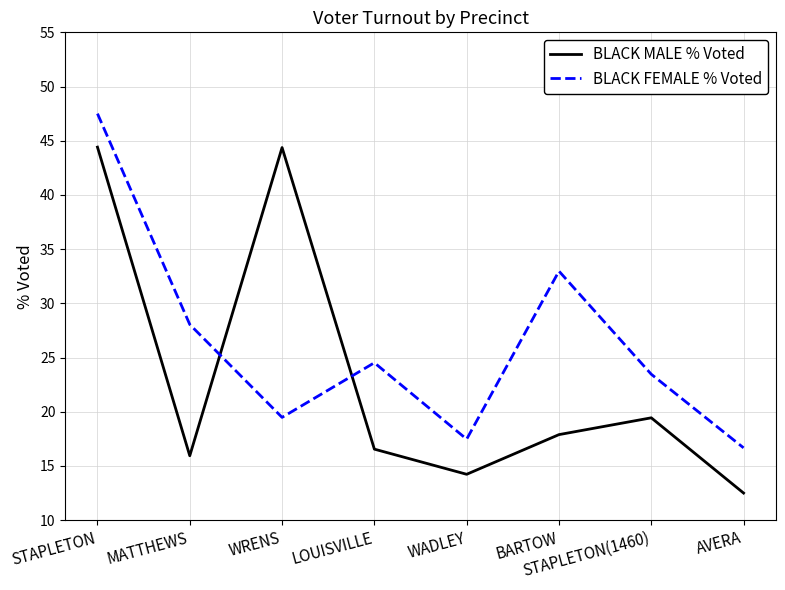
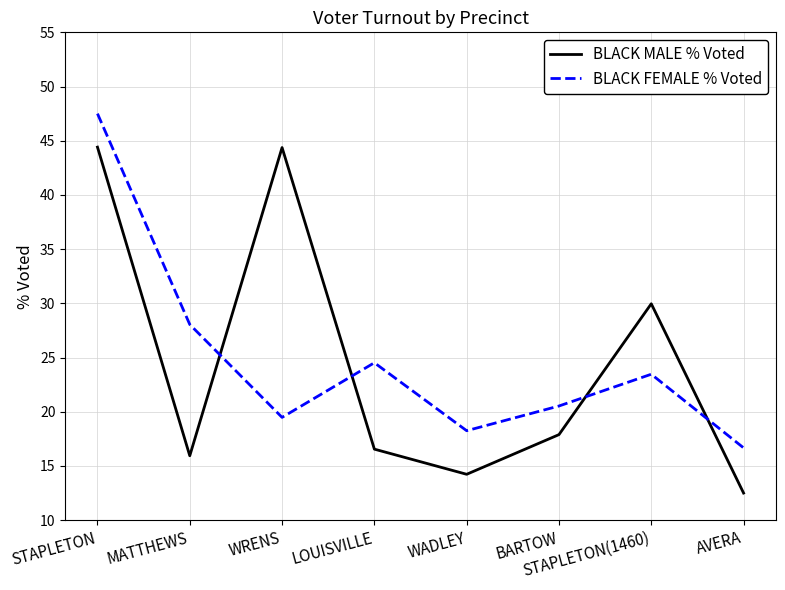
  {
    "BLACK MALE % Voted": {
      "STAPLETON": 44.4,
      "MATTHEWS": 15.9,
      "WRENS": 44.4,
      "LOUISVILLE": 16.6,
      "WADLEY": 14.2,
      "BARTOW": 17.9,
-     "STAPLETON(1460)": 19.4,
+     "STAPLETON(1460)": 30.0,
      "AVERA": 12.5
    },
    "BLACK FEMALE % Voted": {
      "STAPLETON": 47.5,
      "MATTHEWS": 28.1,
      "WRENS": 19.5,
      "LOUISVILLE": 24.5,
-     "WADLEY": 17.5,
-     "BARTOW": 33.0,
+     "WADLEY": 18.3,
+     "BARTOW": 20.5,
      "STAPLETON(1460)": 23.5,
      "AVERA": 16.7
    }
  }
